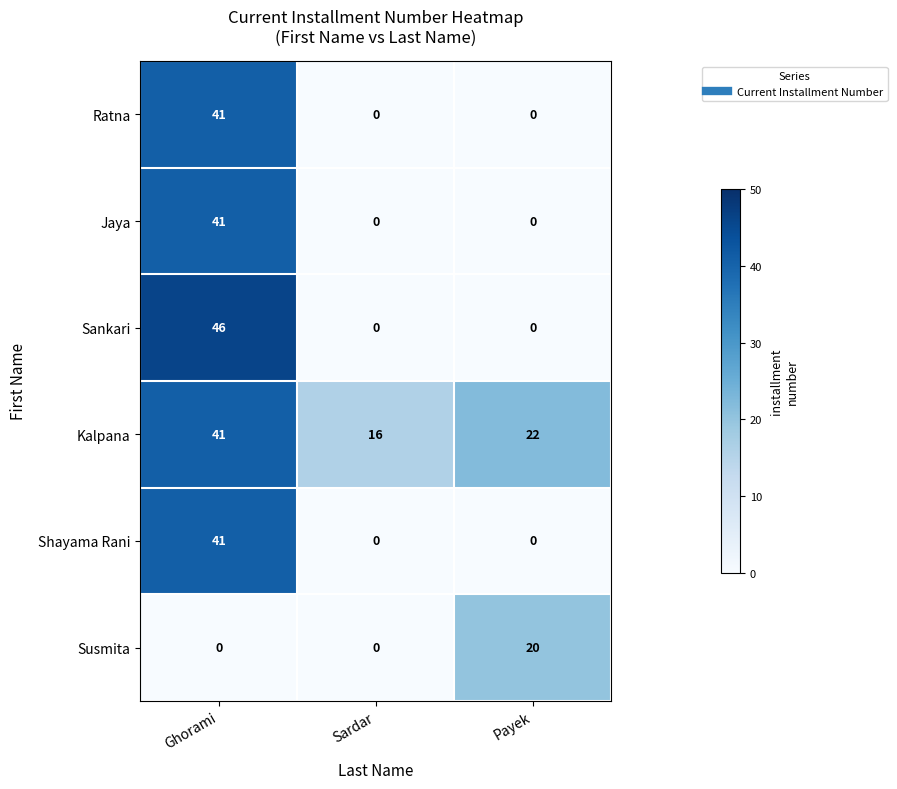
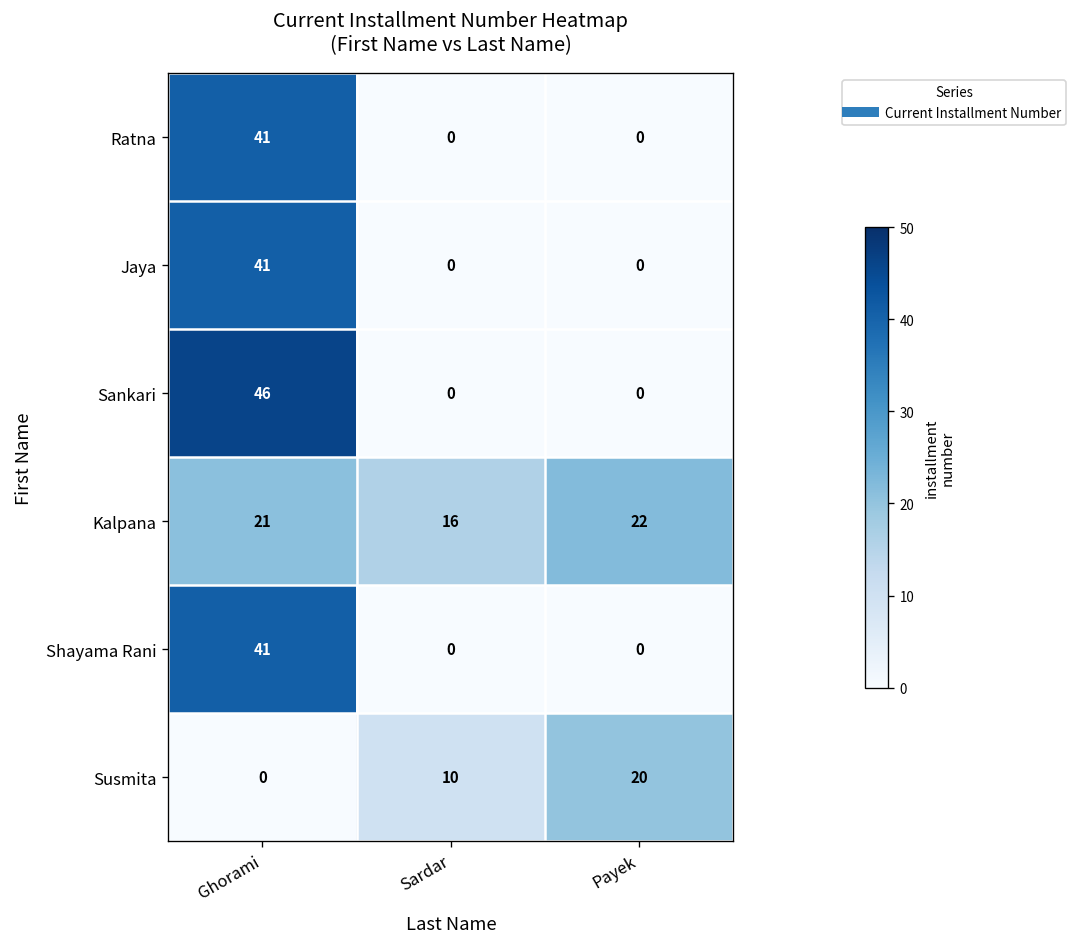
  {
    "Ratna": {
      "Ghorami": 41,
      "Sardar": 0,
      "Payek": 0
    },
    "Jaya": {
      "Ghorami": 41,
      "Sardar": 0,
      "Payek": 0
    },
    "Sankari": {
      "Ghorami": 46,
      "Sardar": 0,
      "Payek": 0
    },
    "Kalpana": {
-     "Ghorami": 41,
+     "Ghorami": 21,
      "Sardar": 16,
      "Payek": 22
    },
    "Shayama Rani": {
      "Ghorami": 41,
      "Sardar": 0,
      "Payek": 0
    },
    "Susmita": {
      "Ghorami": 0,
-     "Sardar": 0,
+     "Sardar": 10,
      "Payek": 20
    }
  }
